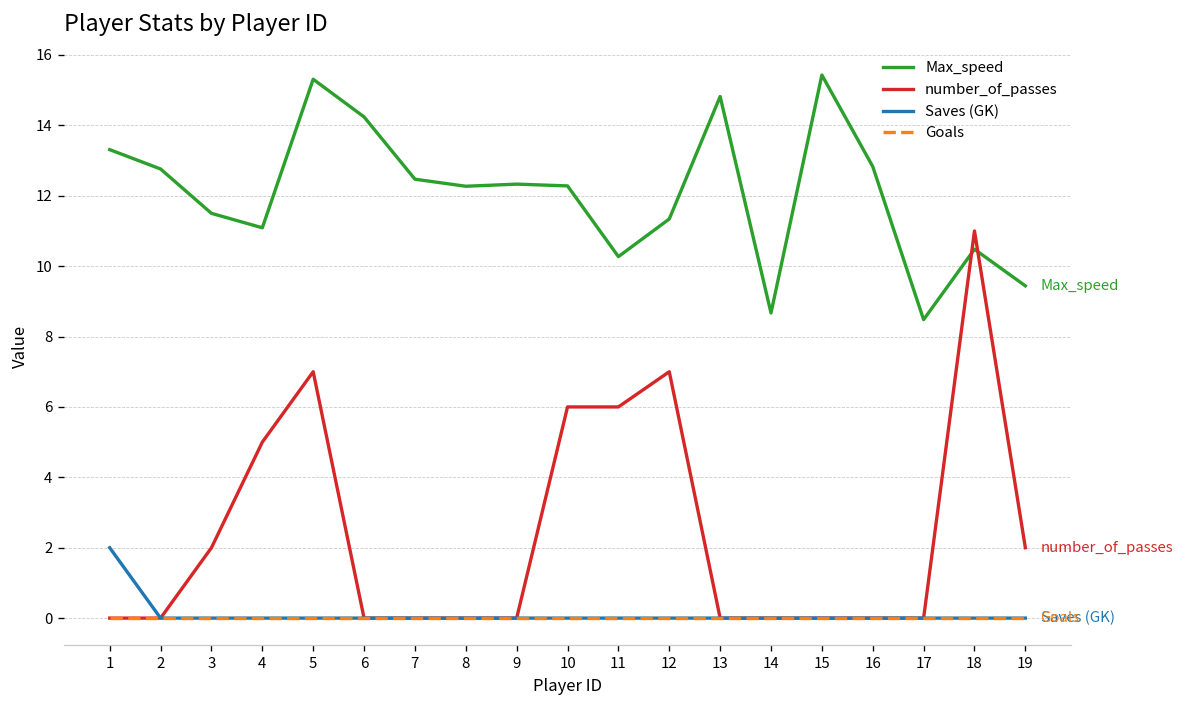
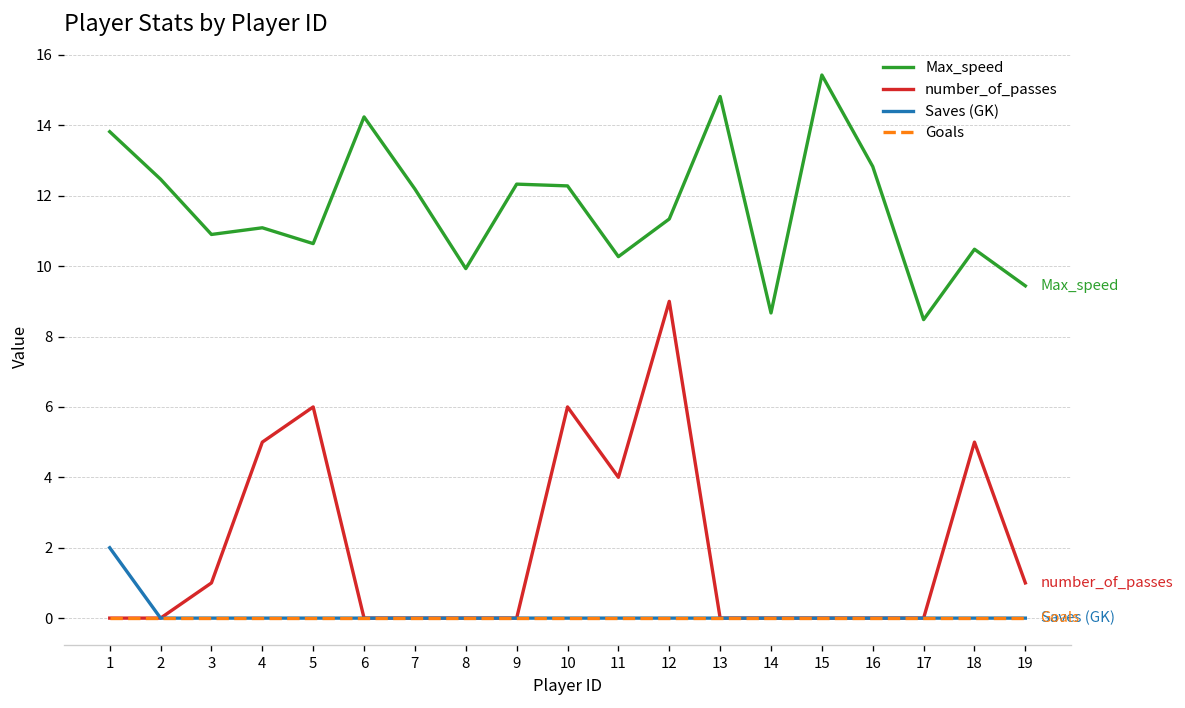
  {
    "Max_speed": {
-     "1": 13.3,
-     "2": 12.8,
-     "3": 11.5,
+     "1": 13.8,
+     "2": 12.5,
+     "3": 10.9,
      "4": 11.1,
-     "5": 15.3,
+     "5": 10.6,
      "6": 14.2,
-     "7": 12.5,
-     "8": 12.3,
+     "7": 12.2,
+     "8": 9.9,
      "9": 12.3,
      "10": 12.3,
      "11": 10.3,
      "12": 11.3,
      "13": 14.8,
      "14": 8.7,
      "15": 15.4,
      "16": 12.8,
      "17": 8.5,
      "18": 10.5,
      "19": 9.4
    },
    "number_of_passes": {
-     "3": 2,
+     "3": 1,
      "4": 5,
-     "5": 7,
+     "5": 6,
      "10": 6,
-     "11": 6,
-     "12": 7,
-     "18": 11,
-     "19": 2
+     "11": 4,
+     "12": 9,
+     "18": 5,
+     "19": 1
    },
    "Saves (GK)": {
      "1": 2.0
    }
  }
